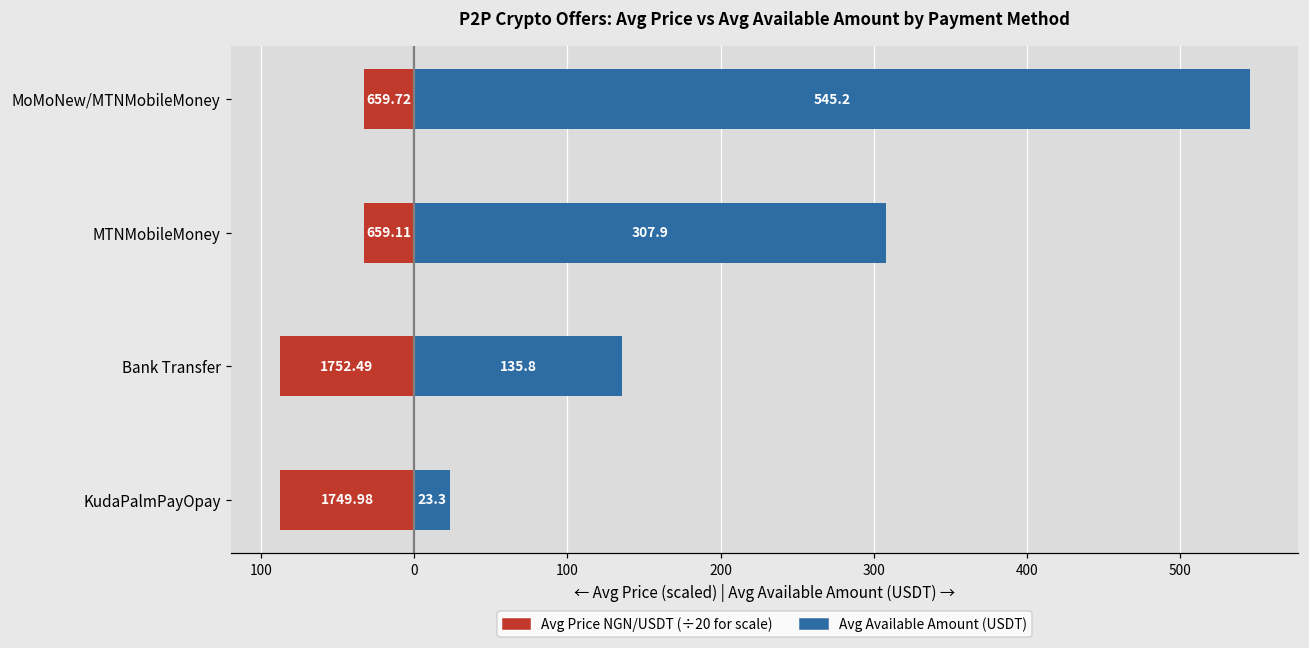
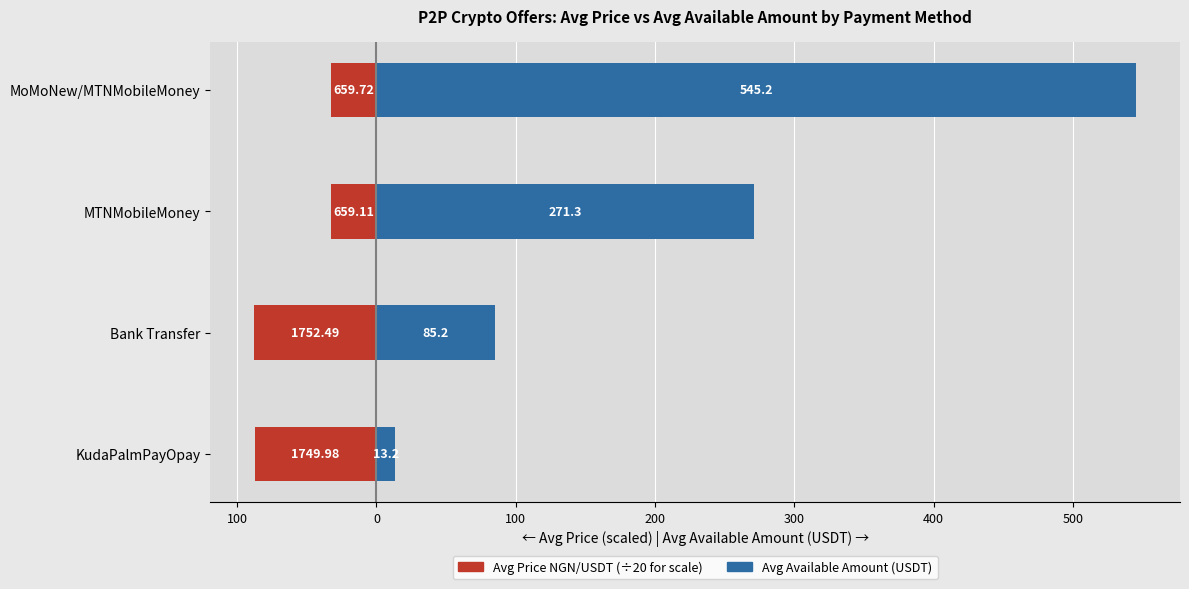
  {
    "Avg Available Amount (USDT)": {
      "MoMoNew/MTNMobileMoney": 545.2,
-     "MTNMobileMoney": 307.9,
-     "Bank Transfer": 135.8,
-     "KudaPalmPayOpay": 23.3
+     "MTNMobileMoney": 271.3,
+     "Bank Transfer": 85.2,
+     "KudaPalmPayOpay": 13.2
    }
  }
